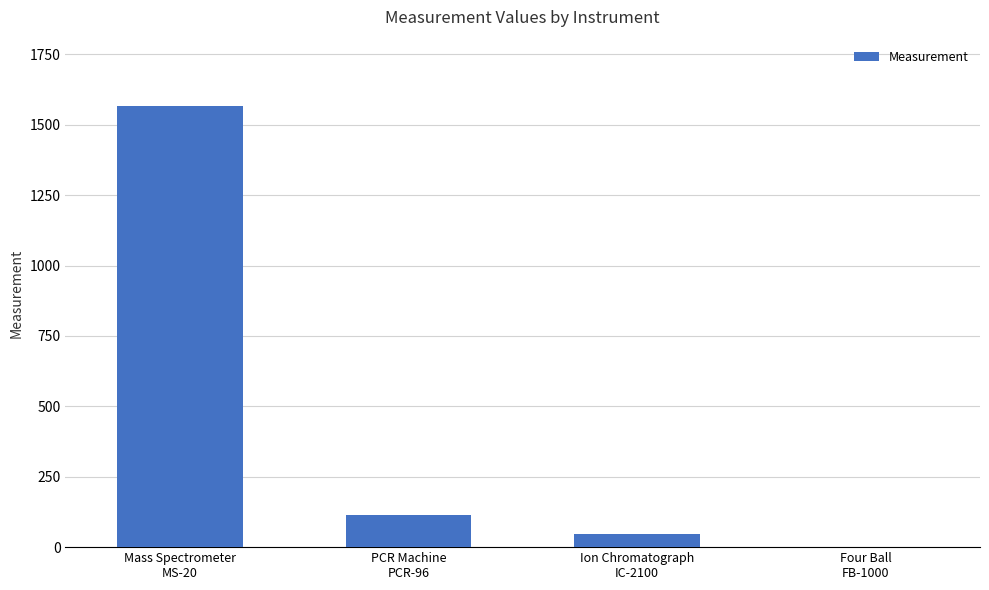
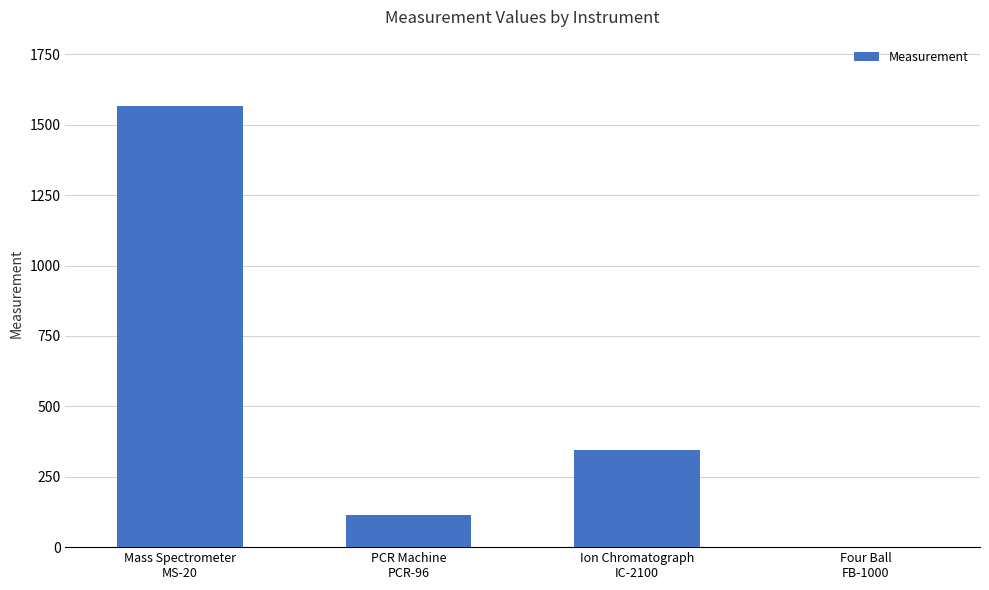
  {
    "Mass Spectrometer MS-20": 1570,
    "PCR Machine PCR-96": 120,
-   "Ion Chromatograph IC-2100": 50
+   "Ion Chromatograph IC-2100": 340
  }
